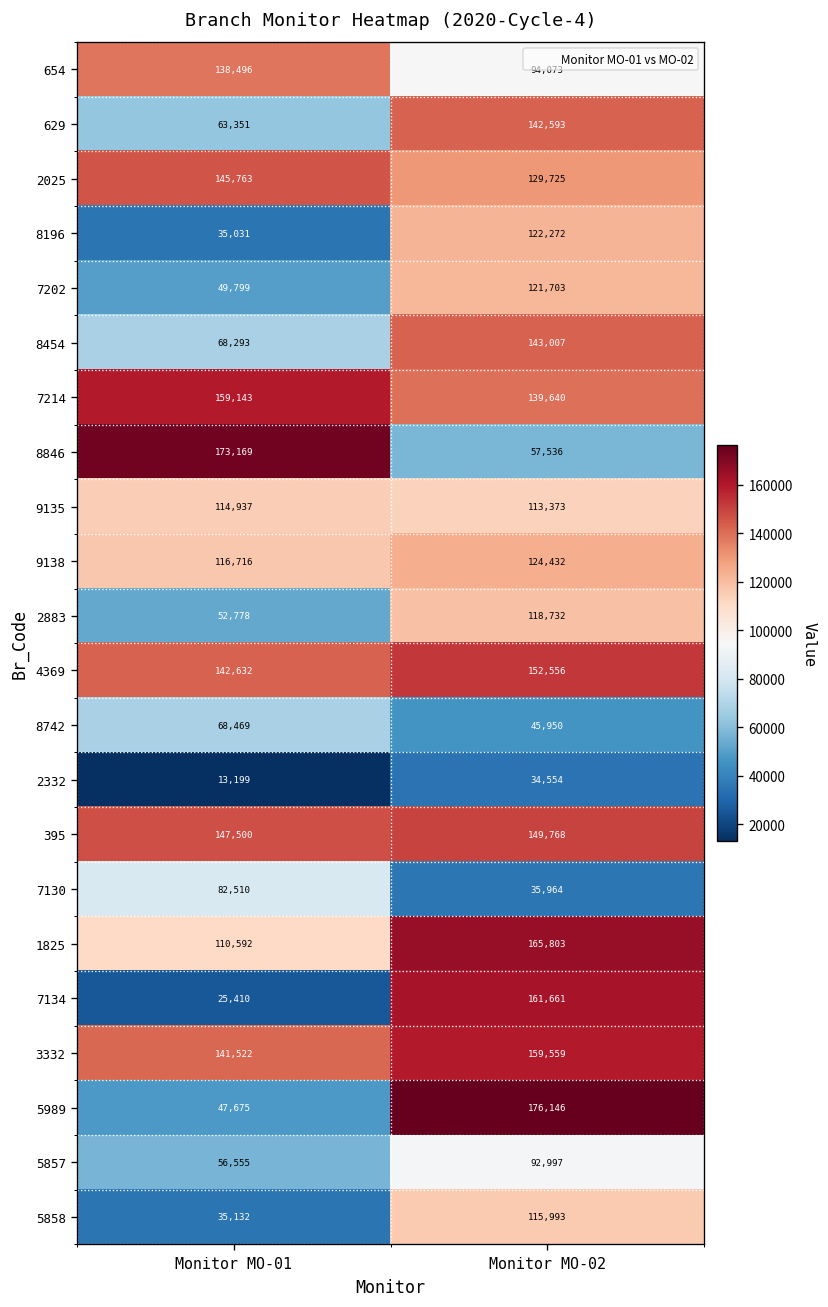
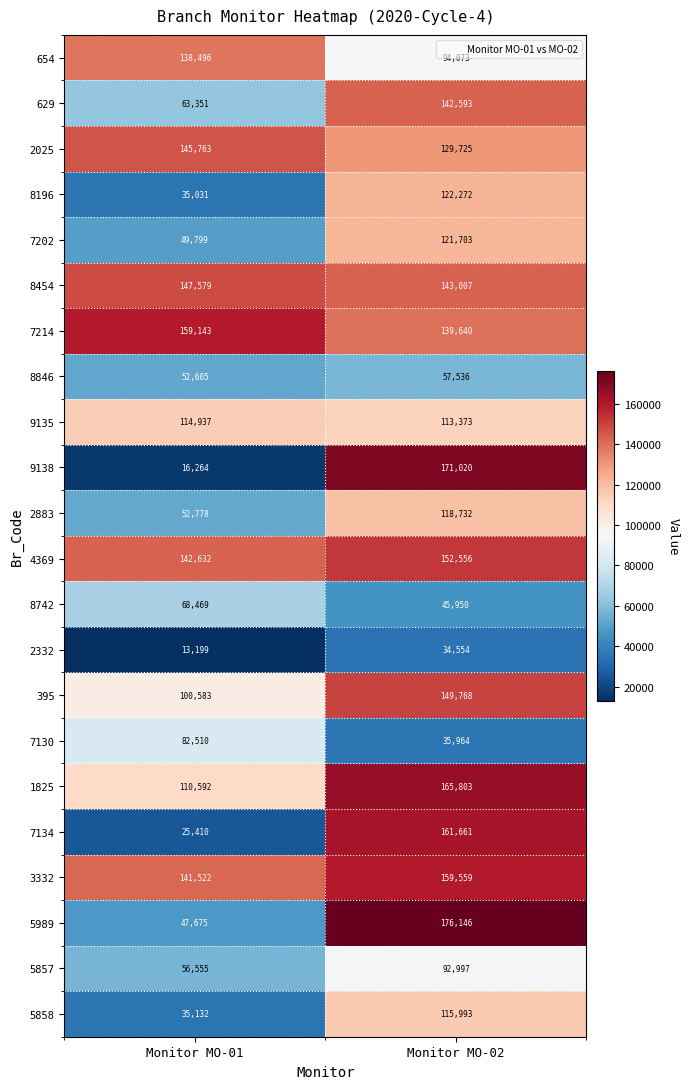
  {
    "654": {
      "Monitor MO-01": "138,496"
    },
    "629": {
      "Monitor MO-01": "63,351",
      "Monitor MO-02": "142,593"
    },
    "2025": {
      "Monitor MO-01": "145,763",
      "Monitor MO-02": "129,725"
    },
    "8196": {
      "Monitor MO-01": "35,031",
      "Monitor MO-02": "122,272"
    },
    "7202": {
      "Monitor MO-01": "49,799",
      "Monitor MO-02": "121,703"
    },
    "8454": {
-     "Monitor MO-01": "68,293",
+     "Monitor MO-01": "147,579",
      "Monitor MO-02": "143,007"
    },
    "7214": {
      "Monitor MO-01": "159,143",
      "Monitor MO-02": "139,640"
    },
    "8846": {
-     "Monitor MO-01": "173,169",
+     "Monitor MO-01": "52,605",
      "Monitor MO-02": "57,536"
    },
    "9135": {
      "Monitor MO-01": "114,937",
      "Monitor MO-02": "113,373"
    },
    "9138": {
-     "Monitor MO-01": "116,716",
-     "Monitor MO-02": "124,432"
+     "Monitor MO-01": "16,264",
+     "Monitor MO-02": "171,020"
    },
    "2883": {
      "Monitor MO-01": "52,778",
      "Monitor MO-02": "118,732"
    },
    "4369": {
      "Monitor MO-01": "142,632",
      "Monitor MO-02": "152,556"
    },
    "8742": {
      "Monitor MO-01": "68,469",
      "Monitor MO-02": "45,950"
    },
    "2332": {
      "Monitor MO-01": "13,199",
      "Monitor MO-02": "34,554"
    },
    "395": {
-     "Monitor MO-01": "147,500",
+     "Monitor MO-01": "100,583",
      "Monitor MO-02": "149,768"
    },
    "7130": {
      "Monitor MO-01": "82,510",
      "Monitor MO-02": "35,964"
    },
    "1825": {
      "Monitor MO-01": "110,592",
      "Monitor MO-02": "165,803"
    },
    "7134": {
      "Monitor MO-01": "25,410",
      "Monitor MO-02": "161,661"
    },
    "3332": {
      "Monitor MO-01": "141,522",
      "Monitor MO-02": "159,559"
    },
    "5989": {
      "Monitor MO-01": "47,675",
      "Monitor MO-02": "176,146"
    },
    "5857": {
      "Monitor MO-01": "56,555",
      "Monitor MO-02": "92,997"
    },
    "5858": {
      "Monitor MO-01": "35,132",
      "Monitor MO-02": "115,993"
    }
  }
